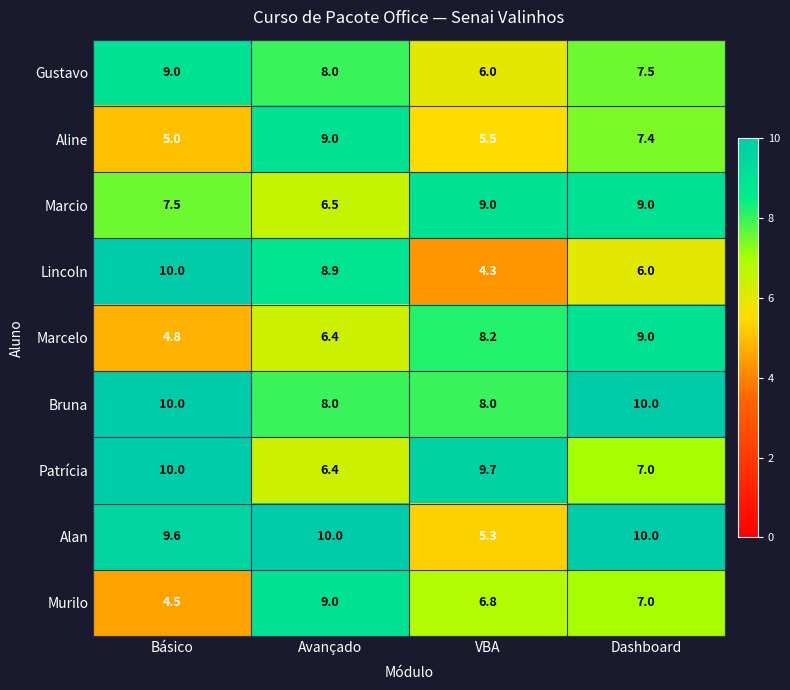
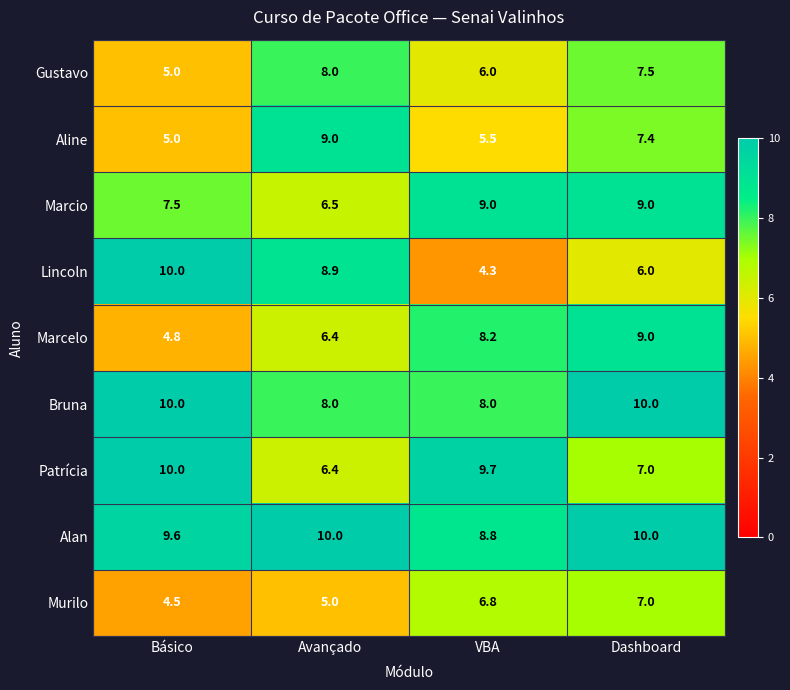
  {
    "Gustavo": {
-     "Básico": 9.0,
+     "Básico": 5.0,
      "Avançado": 8.0,
      "VBA": 6.0,
      "Dashboard": 7.5
    },
    "Aline": {
      "Básico": 5.0,
      "Avançado": 9.0,
      "VBA": 5.5,
      "Dashboard": 7.4
    },
    "Marcio": {
      "Básico": 7.5,
      "Avançado": 6.5,
      "VBA": 9.0,
      "Dashboard": 9.0
    },
    "Lincoln": {
      "Básico": 10.0,
      "Avançado": 8.9,
      "VBA": 4.3,
      "Dashboard": 6.0
    },
    "Marcelo": {
      "Básico": 4.8,
      "Avançado": 6.4,
      "VBA": 8.2,
      "Dashboard": 9.0
    },
    "Bruna": {
      "Básico": 10.0,
      "Avançado": 8.0,
      "VBA": 8.0,
      "Dashboard": 10.0
    },
    "Patrícia": {
      "Básico": 10.0,
      "Avançado": 6.4,
      "VBA": 9.7,
      "Dashboard": 7.0
    },
    "Alan": {
      "Básico": 9.6,
      "Avançado": 10.0,
-     "VBA": 5.3,
+     "VBA": 8.8,
      "Dashboard": 10.0
    },
    "Murilo": {
      "Básico": 4.5,
-     "Avançado": 9.0,
+     "Avançado": 5.0,
      "VBA": 6.8,
      "Dashboard": 7.0
    }
  }
